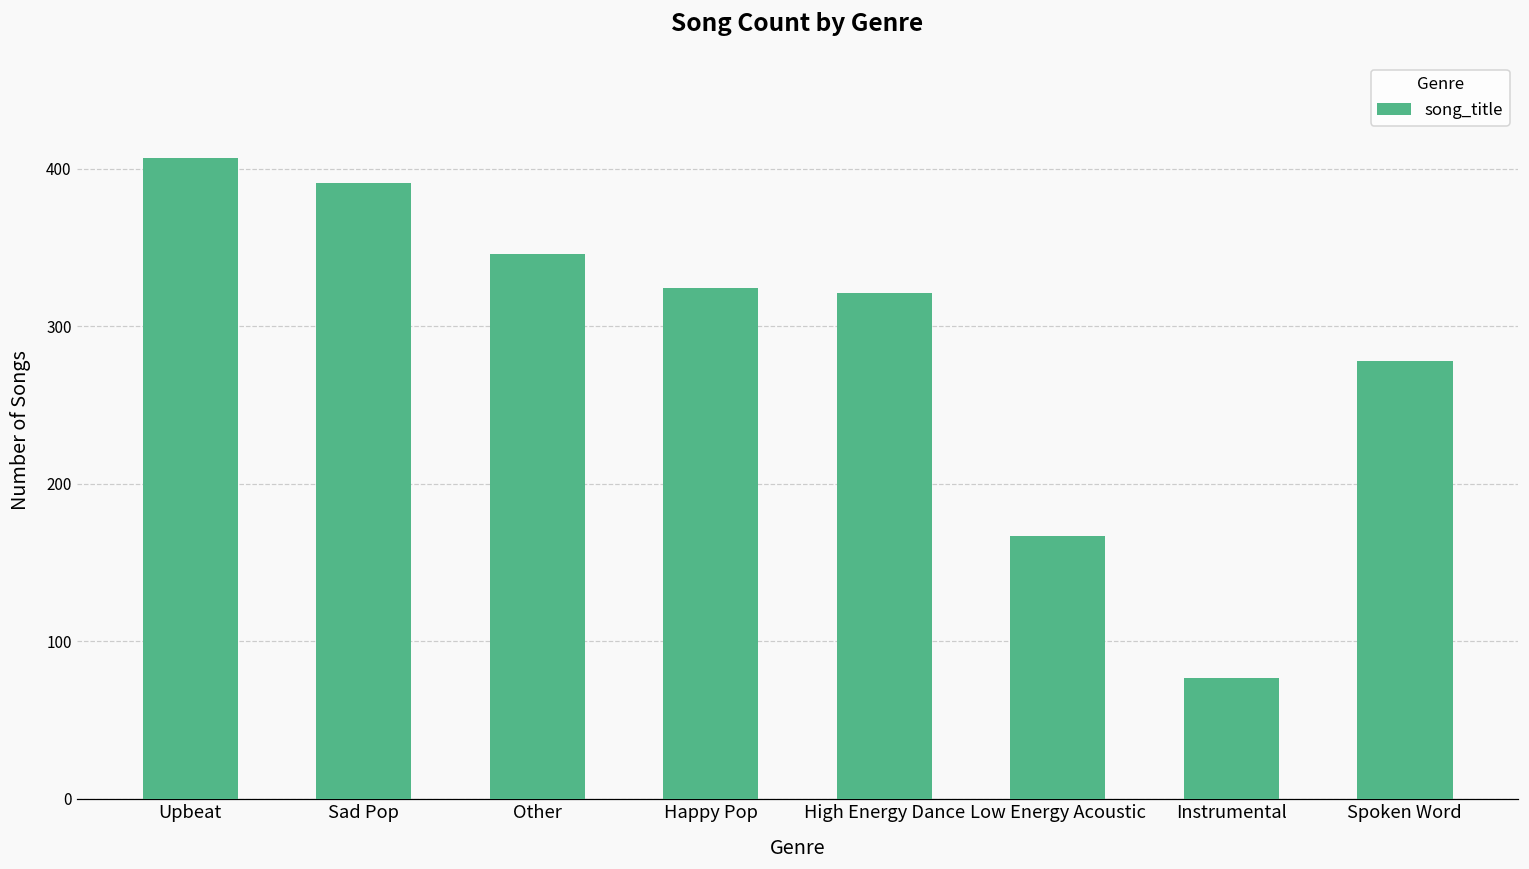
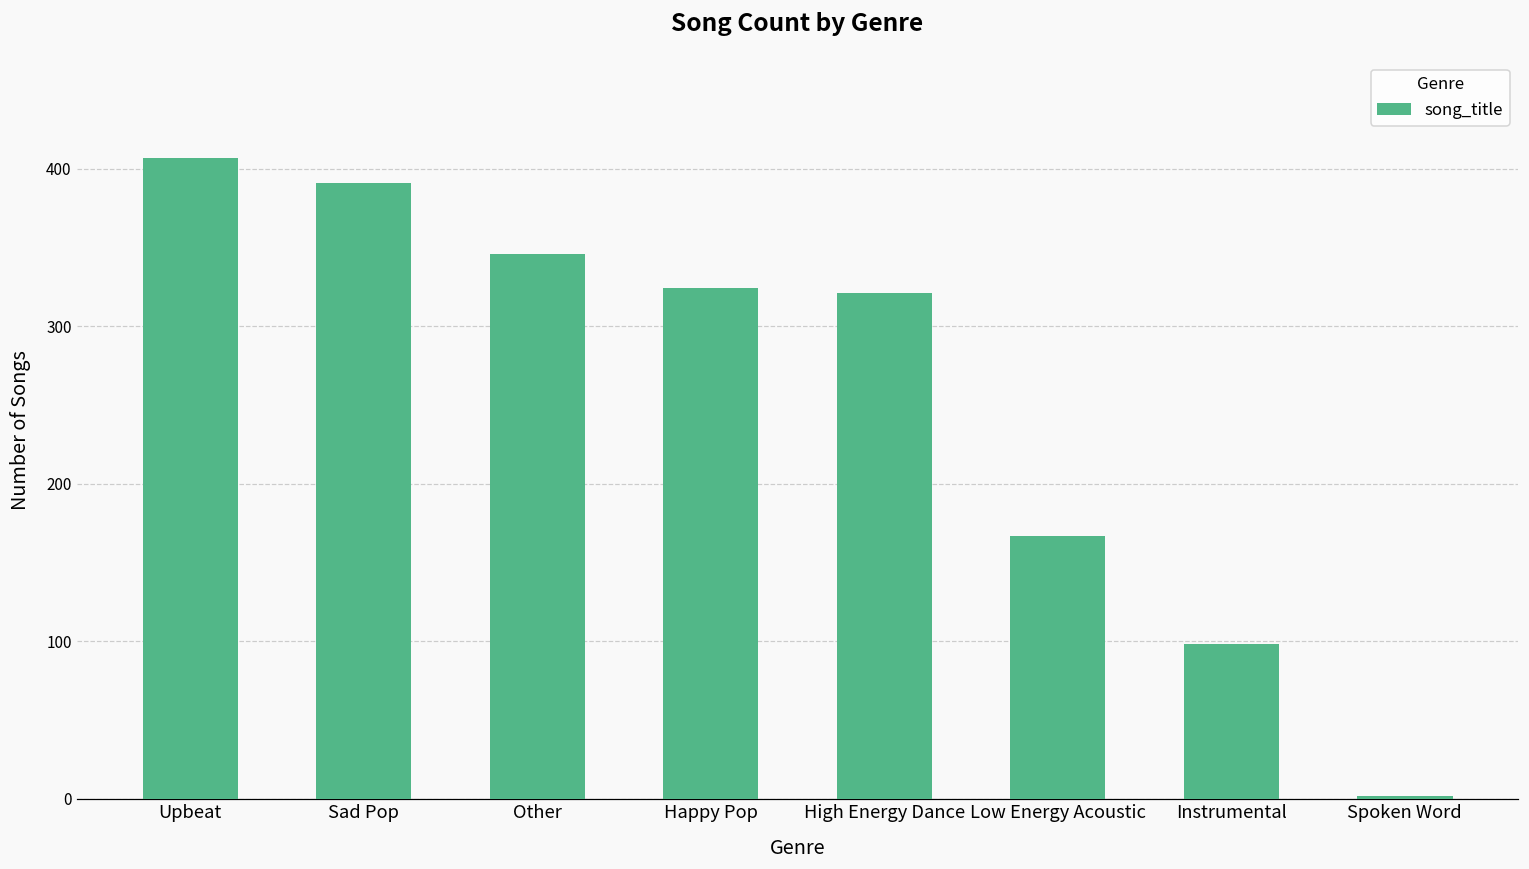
  {
    "Upbeat": 407,
    "Sad Pop": 391,
    "Other": 346,
    "Happy Pop": 324,
    "High Energy Dance": 321,
    "Low Energy Acoustic": 167,
-   "Instrumental": 77,
-   "Spoken Word": 278
+   "Instrumental": 98,
+   "Spoken Word": 2
  }
